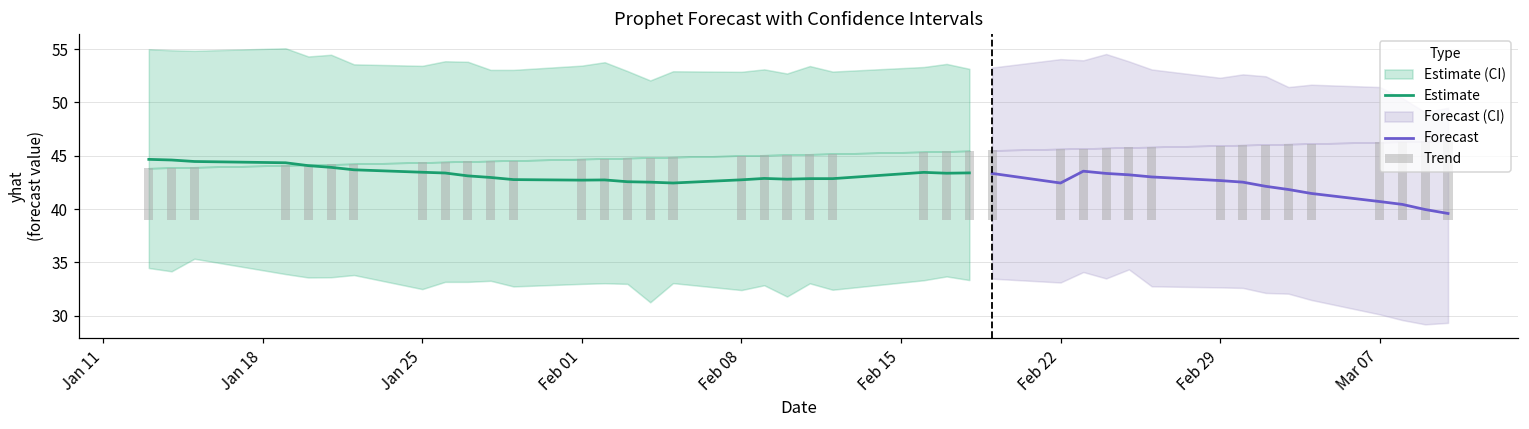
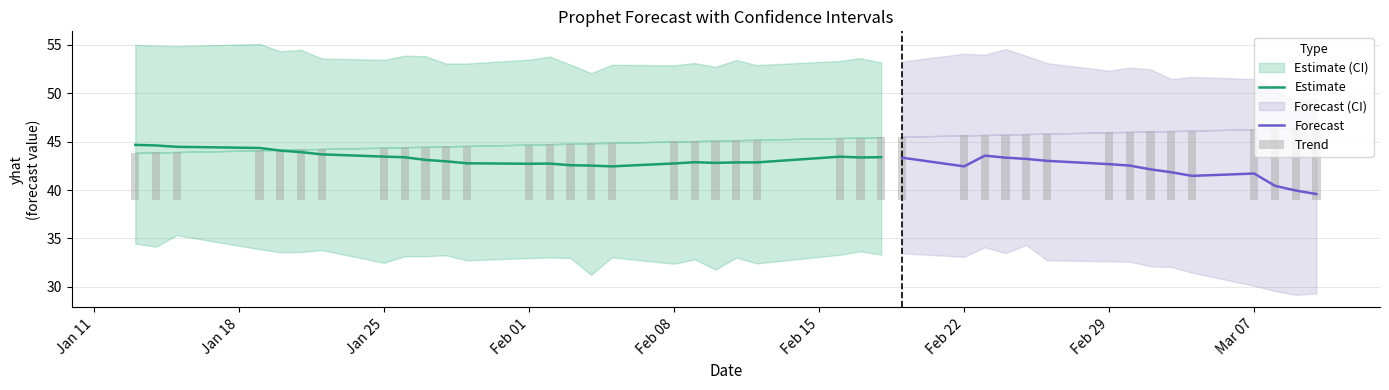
  {
    "Forecast": {
      "Feb 22": 42,
      "Feb 29": 43,
-     "Mar 07": 41
+     "Mar 07": 42
    }
  }
